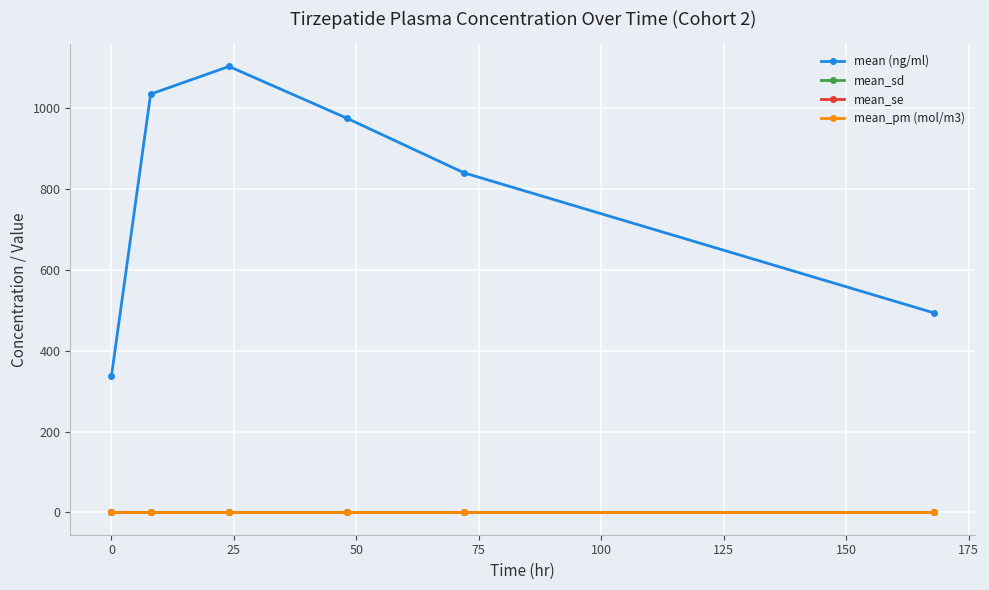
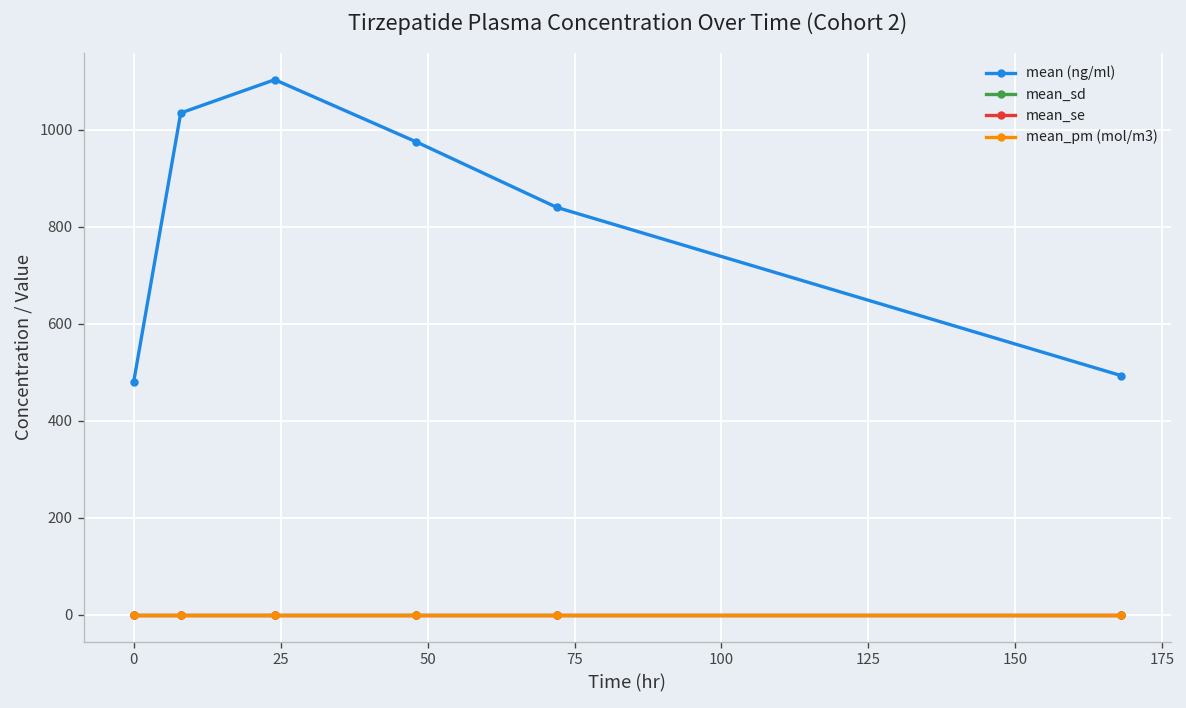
  {
    "mean (ng/ml)": {
-     "0": 340
+     "0": 480
    },
    "mean_pm (mol/m3)": {
      "0": 0
    }
  }
